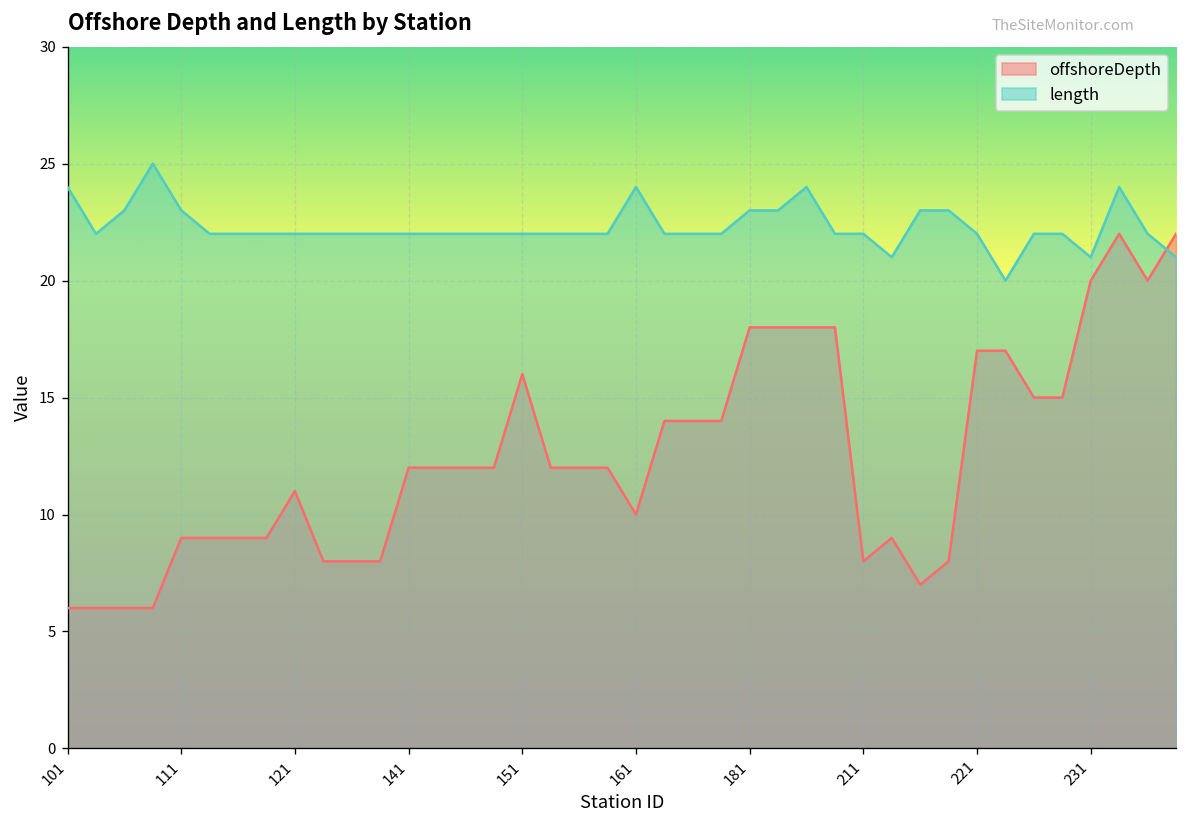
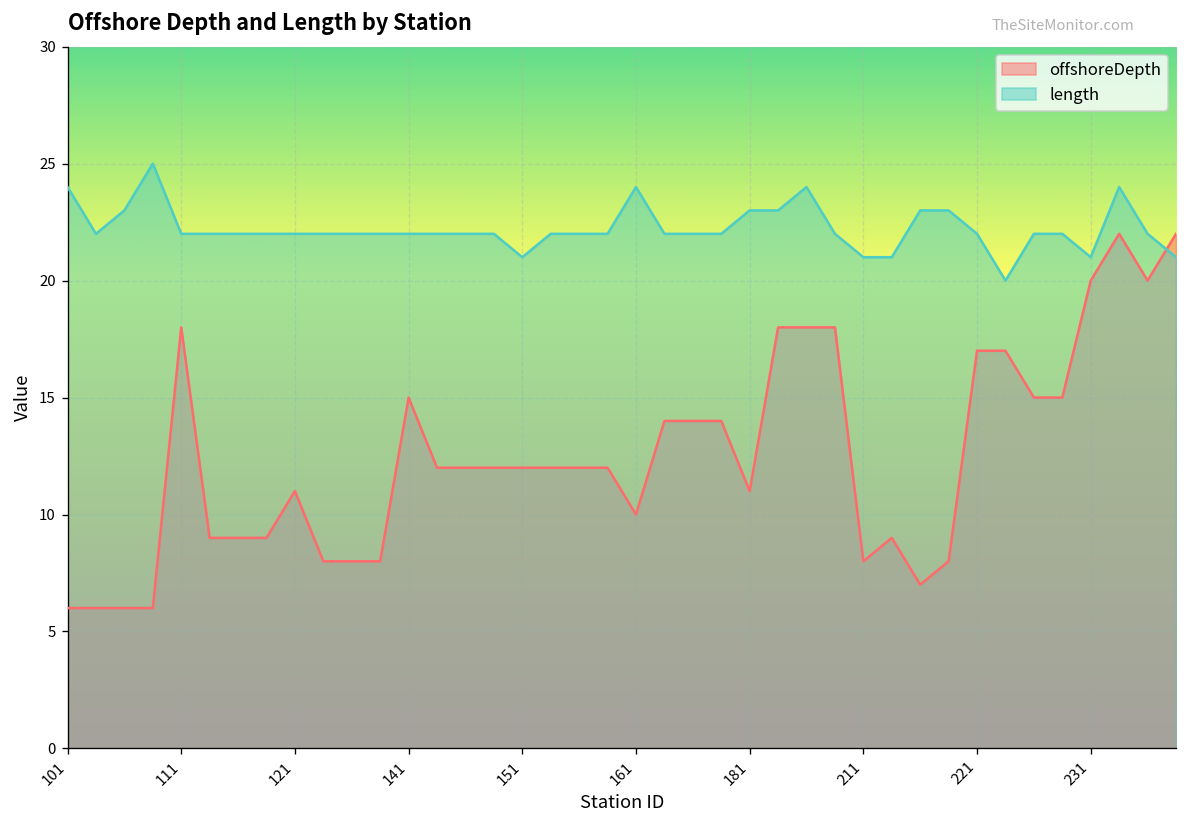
  {
    "offshoreDepth": {
      "101": 6,
-     "111": 9,
+     "111": 18,
      "121": 11,
-     "141": 12,
-     "151": 16,
+     "141": 15,
+     "151": 12,
      "161": 10,
-     "181": 18,
+     "181": 11,
      "211": 8,
      "221": 17,
      "231": 20
    },
    "length": {
      "101": 24,
-     "111": 23,
+     "111": 22,
      "121": 22,
      "141": 22,
-     "151": 22,
+     "151": 21,
      "161": 24,
      "181": 23,
-     "211": 22,
+     "211": 21,
      "221": 22,
      "231": 21
    }
  }
